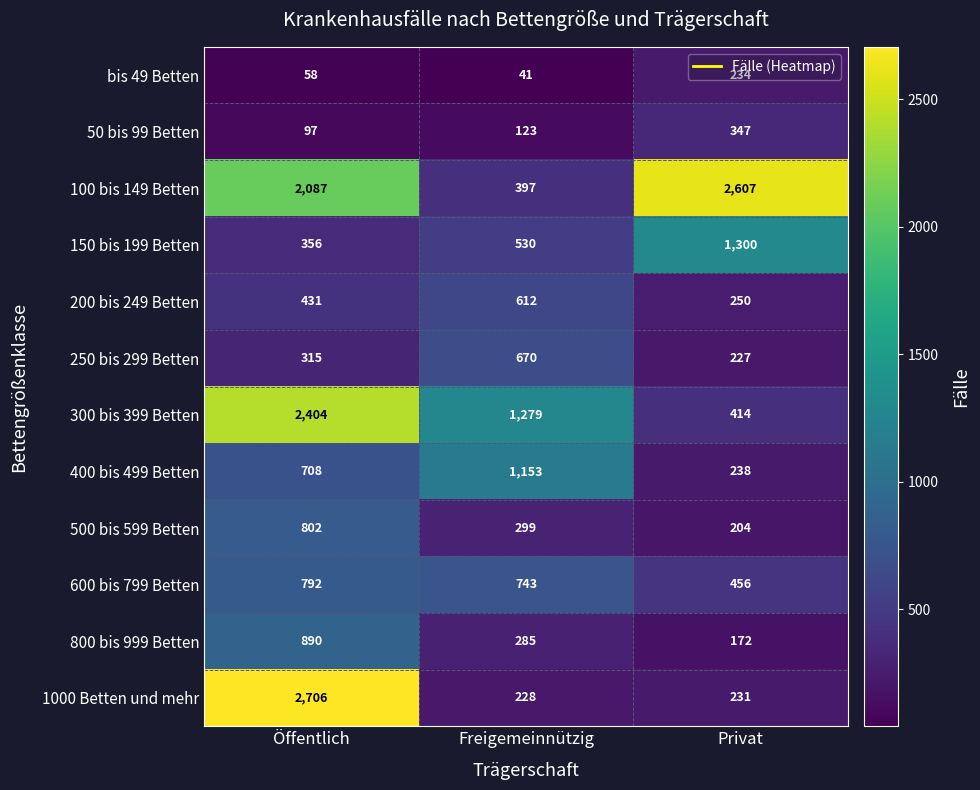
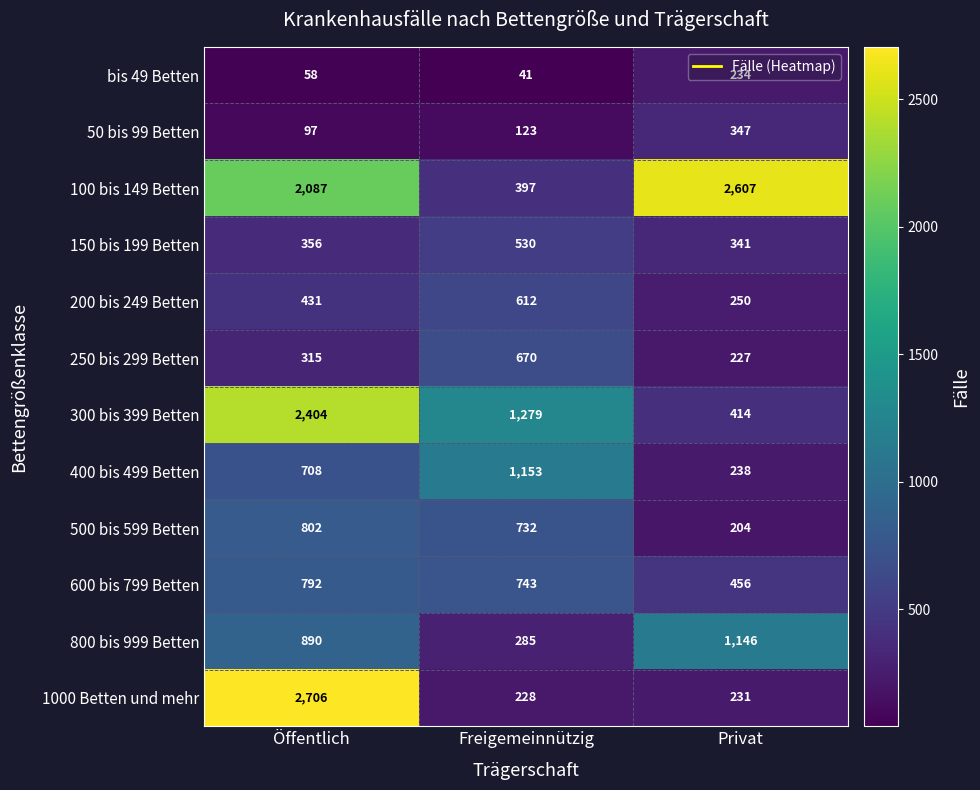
  {
    "bis 49 Betten": {
      "Öffentlich": "58",
      "Freigemeinnützig": "41"
    },
    "50 bis 99 Betten": {
      "Öffentlich": "97",
      "Freigemeinnützig": "123",
      "Privat": "347"
    },
    "100 bis 149 Betten": {
      "Öffentlich": "2,087",
      "Freigemeinnützig": "397",
      "Privat": "2,607"
    },
    "150 bis 199 Betten": {
      "Öffentlich": "356",
      "Freigemeinnützig": "530",
-     "Privat": "1,300"
+     "Privat": "341"
    },
    "200 bis 249 Betten": {
      "Öffentlich": "431",
      "Freigemeinnützig": "612",
      "Privat": "250"
    },
    "250 bis 299 Betten": {
      "Öffentlich": "315",
      "Freigemeinnützig": "670",
      "Privat": "227"
    },
    "300 bis 399 Betten": {
      "Öffentlich": "2,404",
      "Freigemeinnützig": "1,279",
      "Privat": "414"
    },
    "400 bis 499 Betten": {
      "Öffentlich": "708",
      "Freigemeinnützig": "1,153",
      "Privat": "238"
    },
    "500 bis 599 Betten": {
      "Öffentlich": "802",
-     "Freigemeinnützig": "299",
+     "Freigemeinnützig": "732",
      "Privat": "204"
    },
    "600 bis 799 Betten": {
      "Öffentlich": "792",
      "Freigemeinnützig": "743",
      "Privat": "456"
    },
    "800 bis 999 Betten": {
      "Öffentlich": "890",
      "Freigemeinnützig": "285",
-     "Privat": "172"
+     "Privat": "1,146"
    },
    "1000 Betten und mehr": {
      "Öffentlich": "2,706",
      "Freigemeinnützig": "228",
      "Privat": "231"
    }
  }
